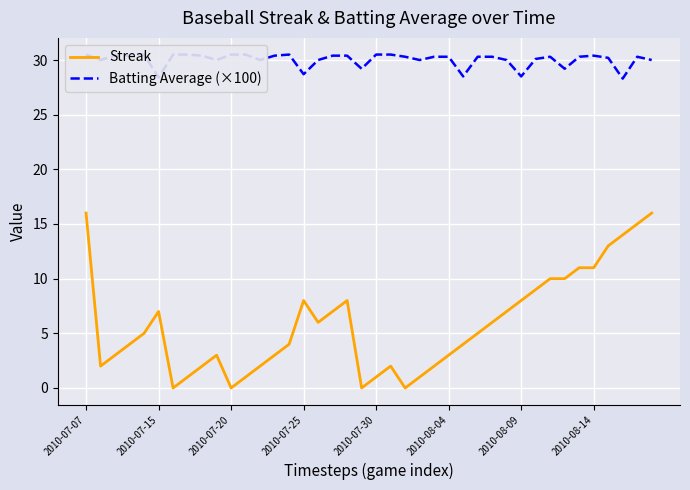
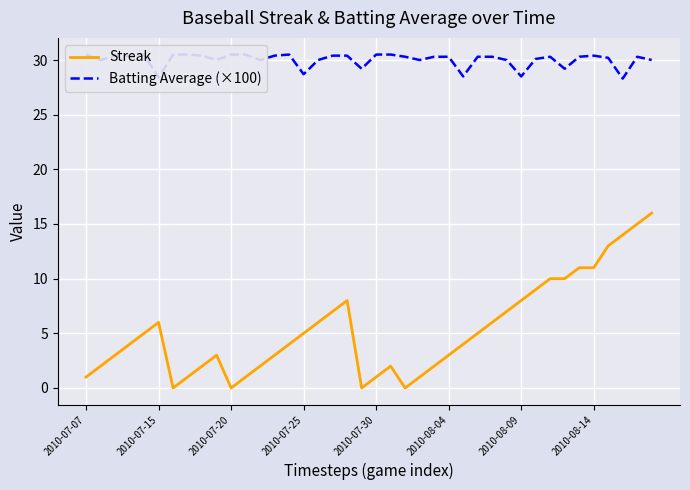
  {
    "Streak": {
-     "2010-07-07": 16,
-     "2010-07-15": 7,
+     "2010-07-07": 1,
+     "2010-07-15": 6,
      "2010-07-20": 0,
-     "2010-07-25": 8,
+     "2010-07-25": 5,
      "2010-07-30": 1,
      "2010-08-04": 3,
      "2010-08-09": 8,
      "2010-08-14": 11
    },
    "Batting Average (×100)": {
      "2010-07-25": 28.7,
      "2010-07-30": 30.5,
      "2010-08-04": 30.3,
      "2010-08-09": 28.5,
      "2010-08-14": 30.4
    }
  }
